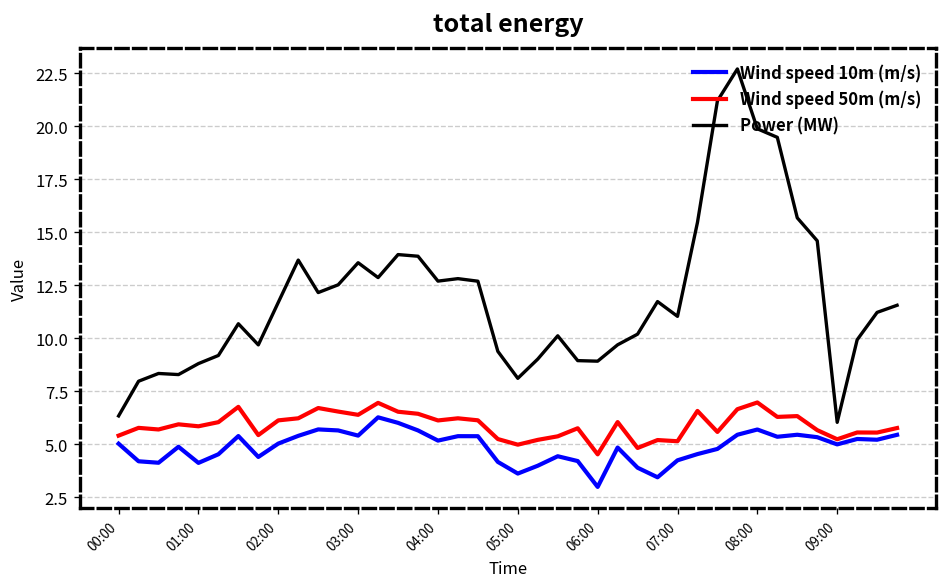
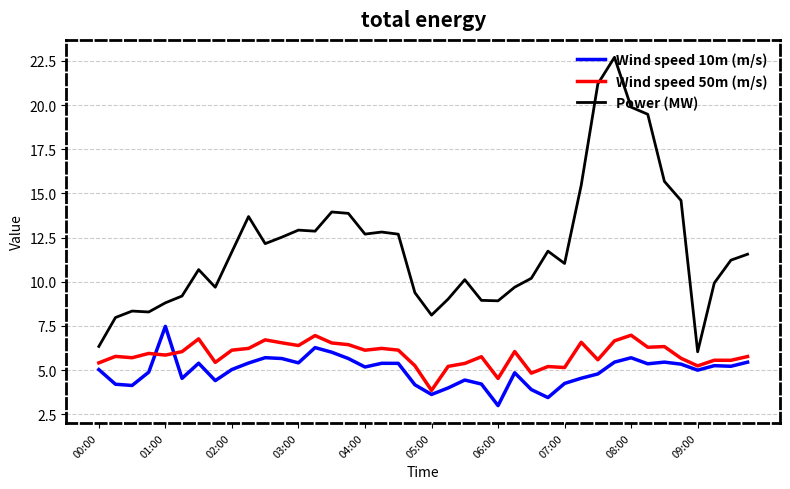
  {
    "Wind speed 10m (m/s)": {
      "00:00": 5.0,
-     "01:00": 4.1,
+     "01:00": 7.5,
      "02:00": 5.0,
      "03:00": 5.4,
      "04:00": 5.2,
      "05:00": 3.6,
      "06:00": 3.0,
      "07:00": 4.2,
      "08:00": 5.7,
      "09:00": 5.0
    },
    "Wind speed 50m (m/s)": {
      "00:00": 5.4,
      "01:00": 5.9,
      "02:00": 6.1,
      "03:00": 6.4,
      "04:00": 6.1,
-     "05:00": 5.0,
+     "05:00": 3.9,
      "06:00": 4.5,
      "07:00": 5.1,
      "08:00": 7.0,
      "09:00": 5.2
    },
    "Power (MW)": {
      "00:00": 6.3,
      "01:00": 8.8,
      "02:00": 11.7,
-     "03:00": 13.6,
+     "03:00": 12.9,
      "04:00": 12.7,
      "05:00": 8.1,
      "06:00": 8.9,
      "07:00": 11.0,
      "08:00": 19.9,
      "09:00": 6.0
    }
  }
